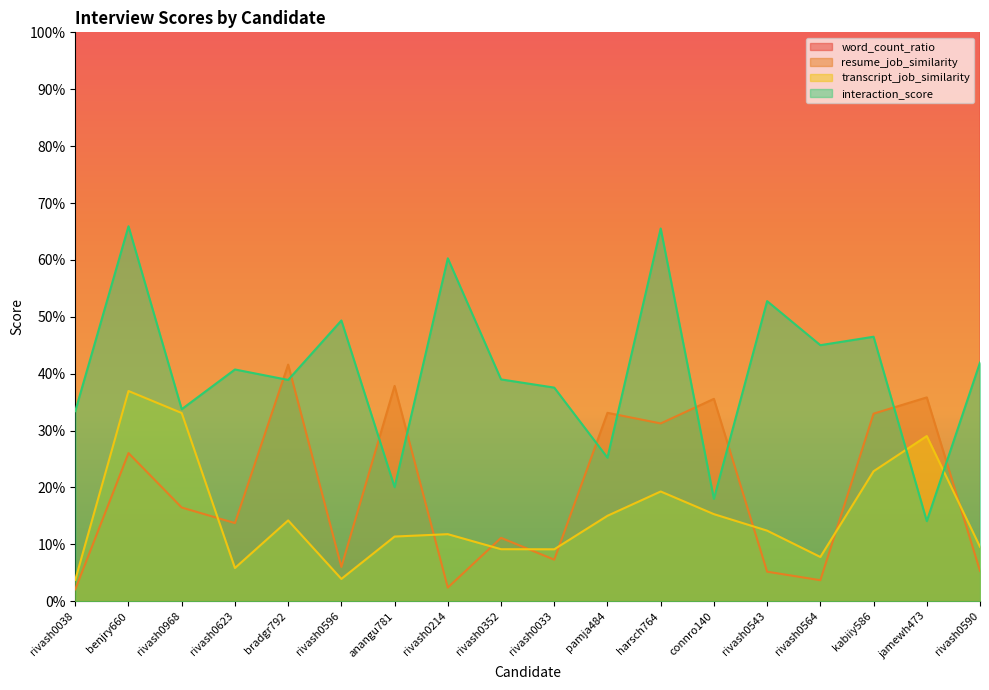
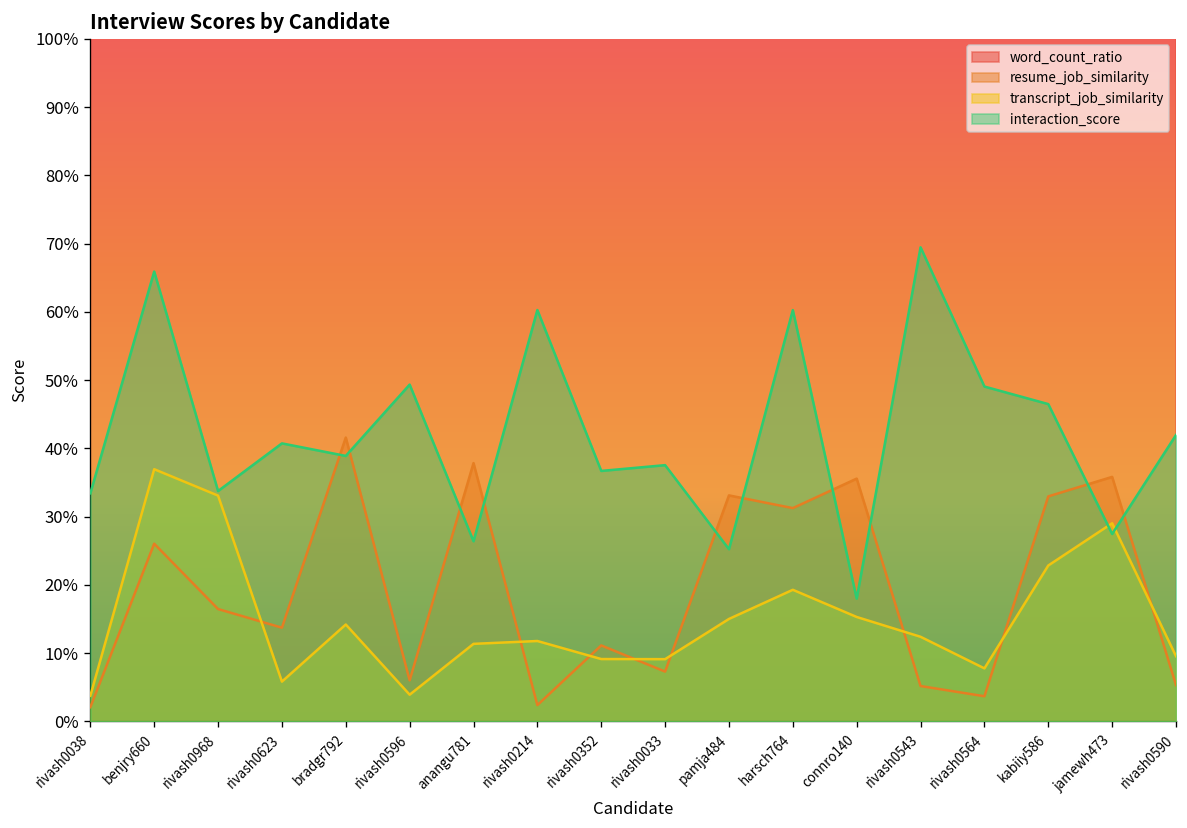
  {
    "interaction_score": {
      "rivash0038": "33%",
      "benjry660": "66%",
      "rivash0968": "34%",
      "rivash0623": "41%",
      "bradgr792": "39%",
      "rivash0596": "49%",
-     "anangu781": "20%",
+     "anangu781": "26%",
      "rivash0214": "60%",
-     "rivash0352": "39%",
+     "rivash0352": "37%",
      "rivash0033": "38%",
      "pamja484": "25%",
-     "harsch764": "66%",
+     "harsch764": "60%",
      "connro140": "18%",
-     "rivash0543": "53%",
-     "rivash0564": "45%",
+     "rivash0543": "69%",
+     "rivash0564": "49%",
      "kabiiy586": "46%",
-     "jamewh473": "14%",
+     "jamewh473": "27%",
      "rivash0590": "42%"
    }
  }
